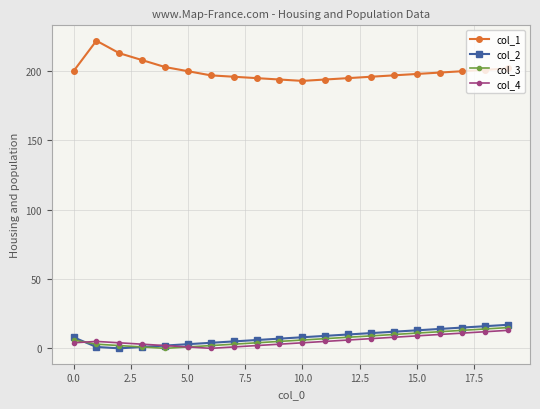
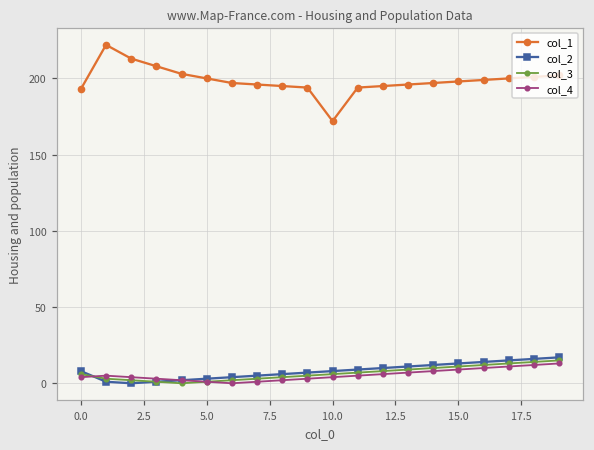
  {
    "col_1": {
-     "0.0": 200,
+     "0.0": 193,
      "5.0": 200,
-     "10.0": 193,
+     "10.0": 172,
      "15.0": 198
    },
    "col_2": {
      "0.0": 8,
      "5.0": 3,
      "10.0": 8,
      "15.0": 13
    },
    "col_3": {
      "0.0": 6,
      "10.0": 6,
      "15.0": 11
    },
    "col_4": {
      "0.0": 4,
      "10.0": 4,
      "15.0": 9
    }
  }
